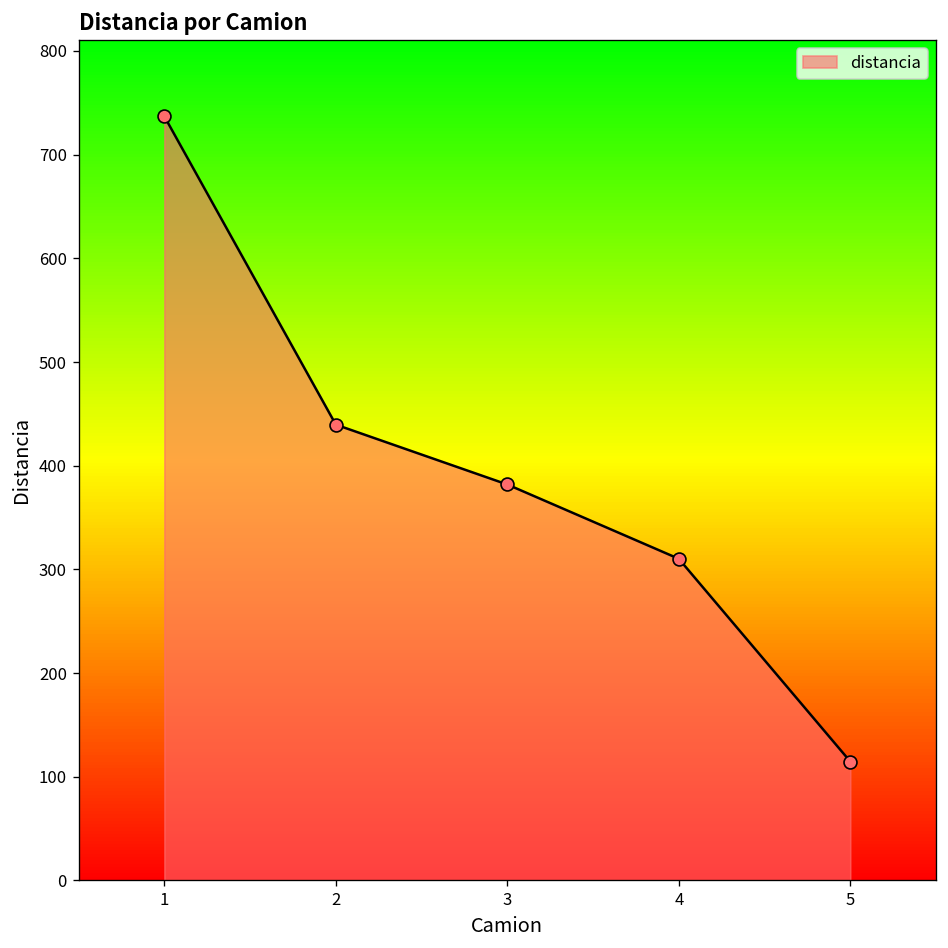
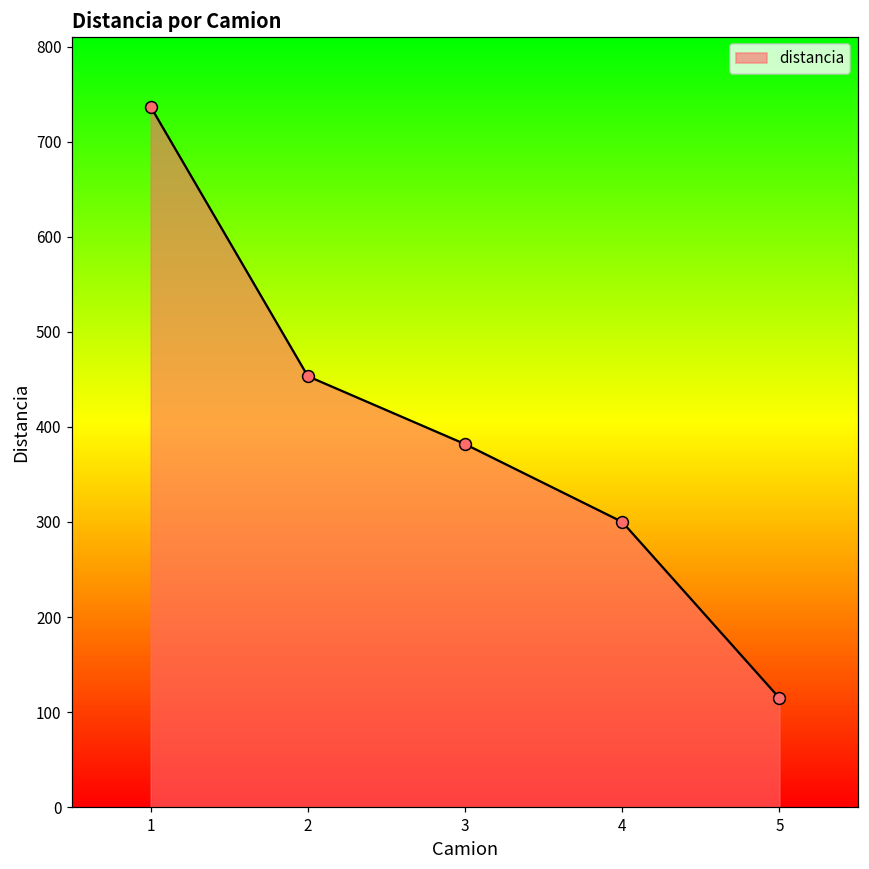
  {
    "1": 740,
-   "2": 440,
+   "2": 450,
    "3": 380,
-   "4": 310,
+   "4": 300,
    "5": 110
  }
